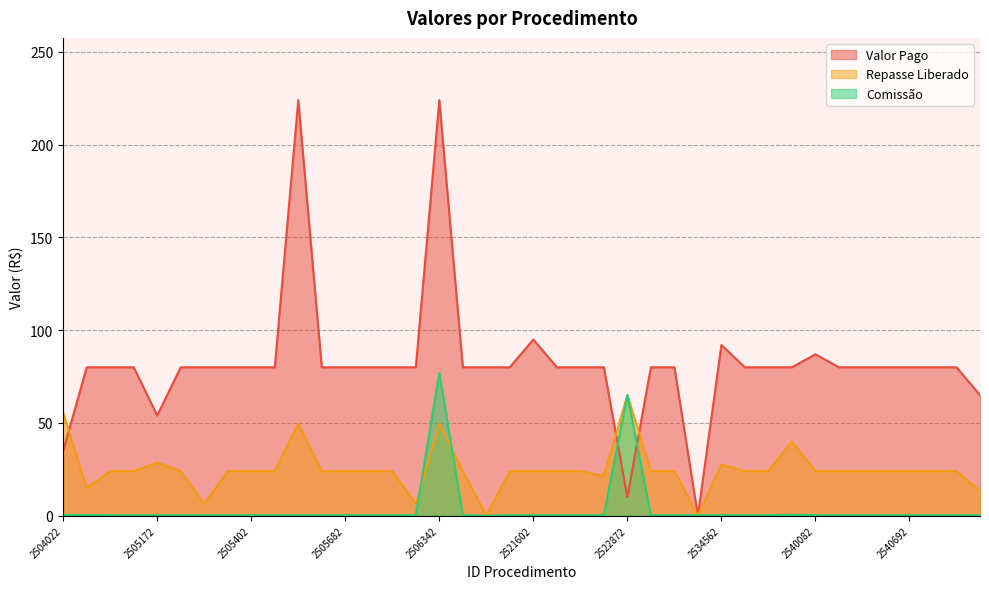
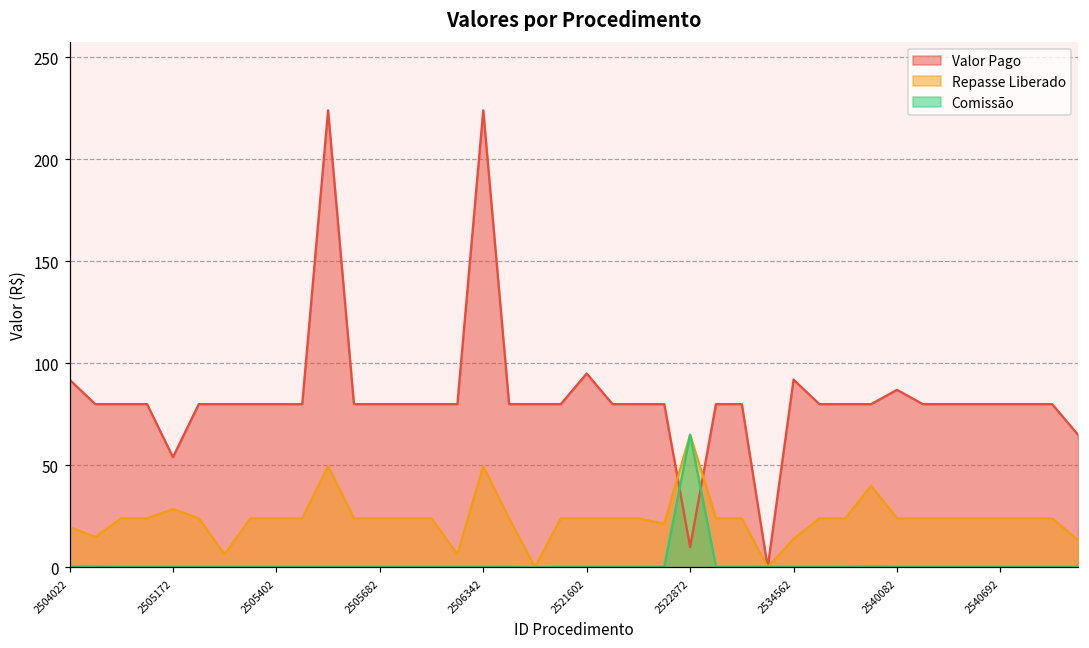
  {
    "Valor Pago": {
-     "2504022": 35,
+     "2504022": 92,
      "2505172": 54,
      "2505402": 80,
      "2505682": 80,
      "2506342": 224,
      "2521602": 95,
      "2522872": 10,
      "2534562": 92,
      "2540082": 87,
      "2540692": 80
    },
    "Repasse Liberado": {
-     "2504022": 55,
+     "2504022": 20,
      "2505172": 29,
      "2505402": 24,
      "2505682": 24,
      "2506342": 50,
      "2521602": 24,
-     "2534562": 28,
+     "2534562": 14,
      "2540082": 24,
      "2540692": 24
    },
    "Comissão": {
      "2504022": 0,
      "2505172": 0,
      "2505402": 0,
      "2505682": 0,
-     "2506342": 77,
+     "2506342": 0,
      "2521602": 0,
      "2534562": 0,
      "2540082": 0,
      "2540692": 0
    }
  }
